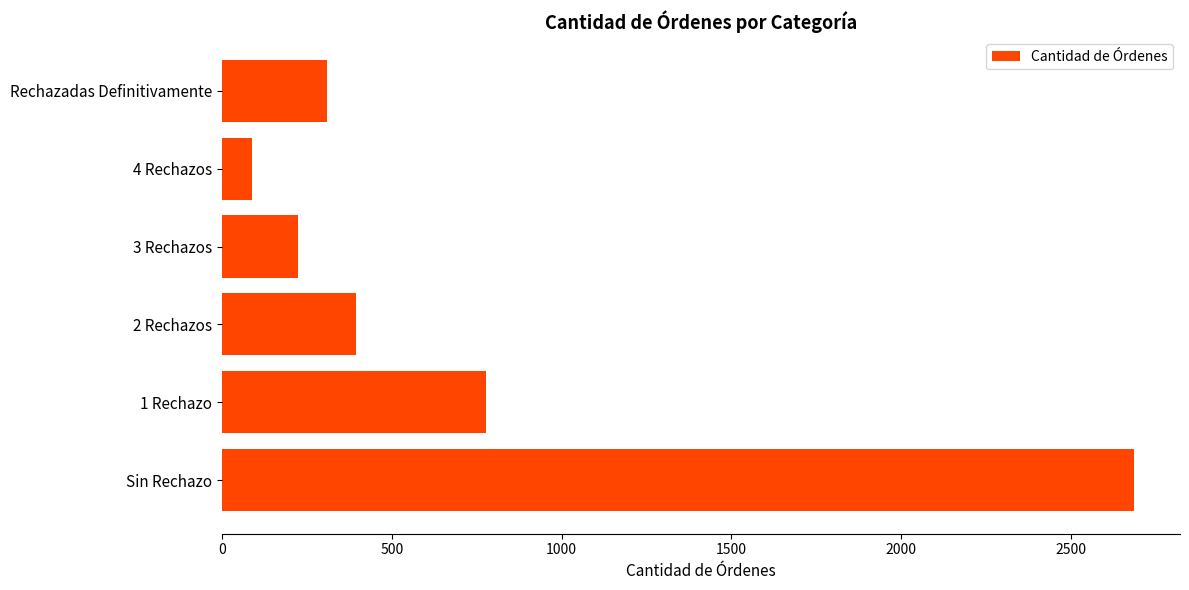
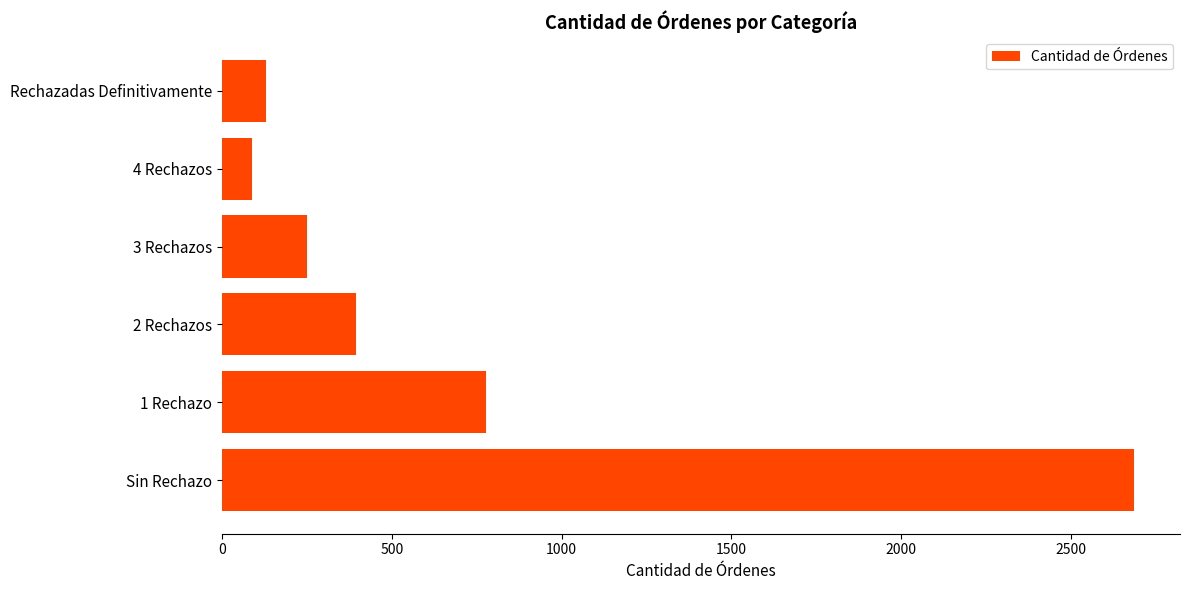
  {
-   "Rechazadas Definitivamente": 310,
+   "Rechazadas Definitivamente": 130,
    "4 Rechazos": 90,
-   "3 Rechazos": 220,
+   "3 Rechazos": 250,
    "2 Rechazos": 400,
    "1 Rechazo": 780,
    "Sin Rechazo": 2690
  }
